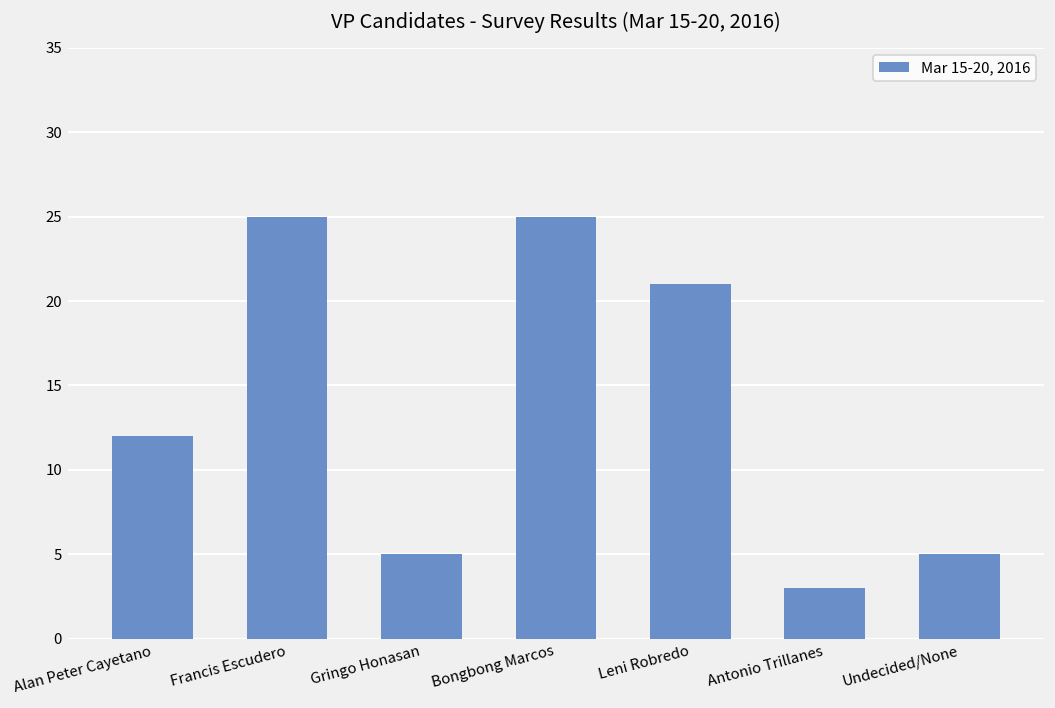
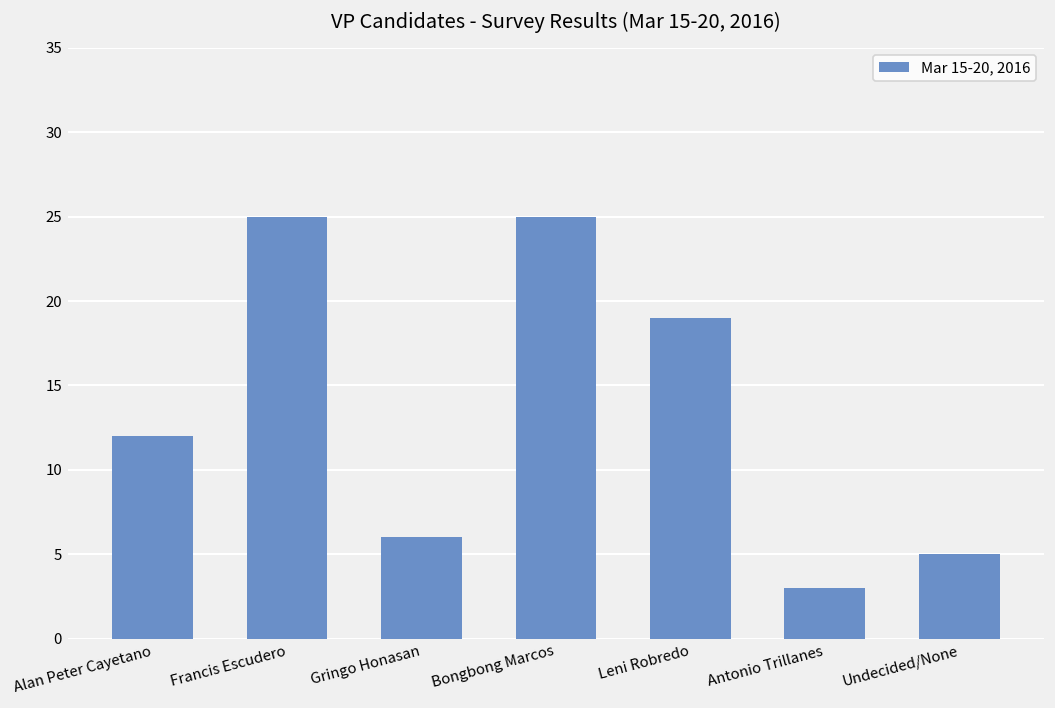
  {
    "Alan Peter Cayetano": 12,
    "Francis Escudero": 25,
-   "Gringo Honasan": 5,
+   "Gringo Honasan": 6,
    "Bongbong Marcos": 25,
-   "Leni Robredo": 21,
+   "Leni Robredo": 19,
    "Antonio Trillanes": 3,
    "Undecided/None": 5
  }
